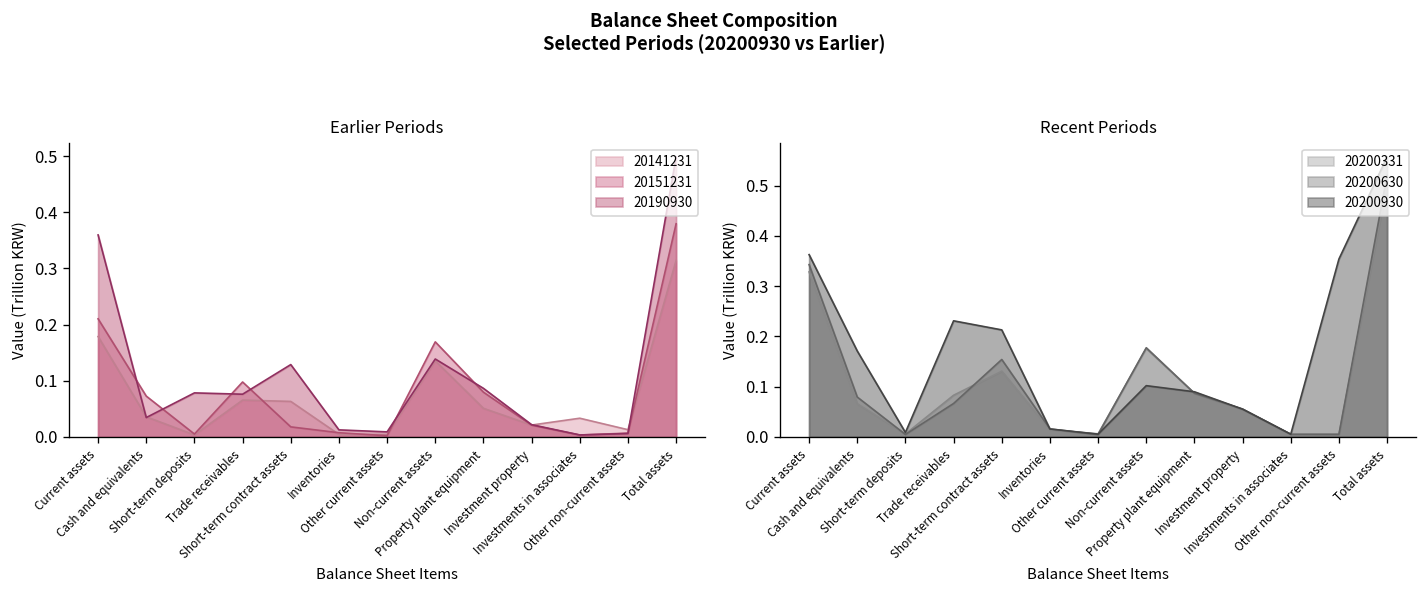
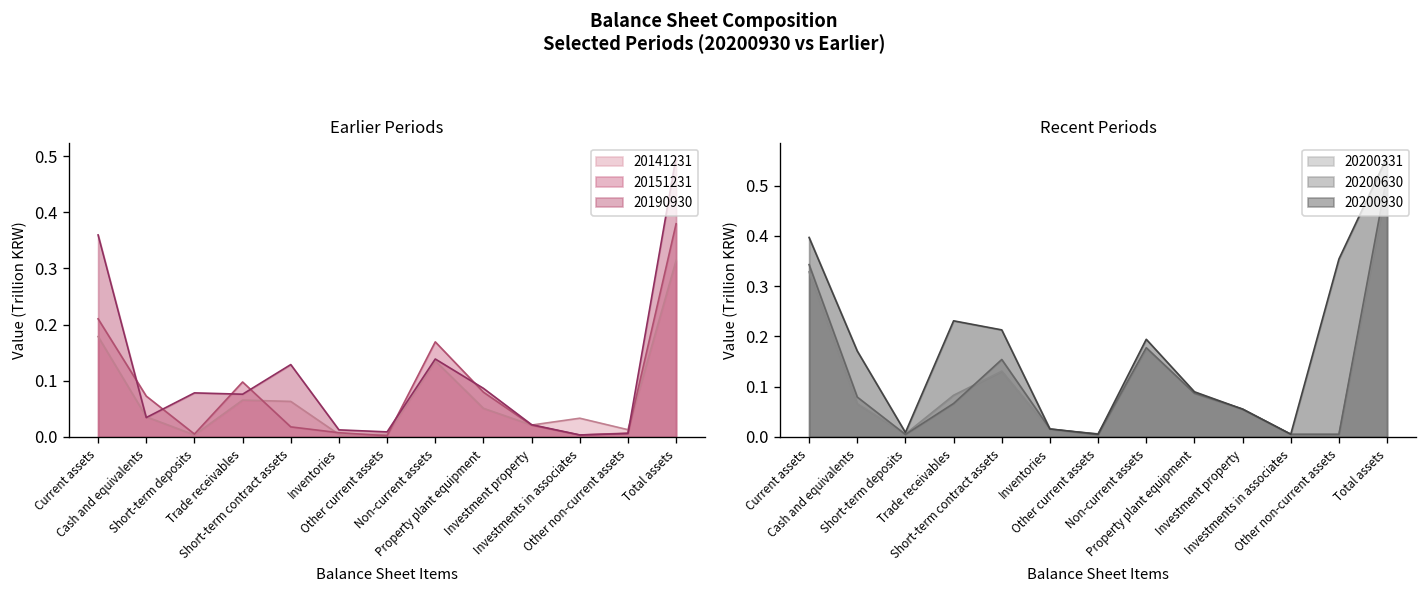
  {
    "Recent Periods": {
      "20200930": {
-       "Current assets": 0.36,
+       "Current assets": 0.40,
        "Cash and equivalents": 0.17,
        "Trade receivables": 0.23,
        "Short-term contract assets": 0.21,
-       "Non-current assets": 0.10,
+       "Non-current assets": 0.19,
        "Other non-current assets": 0.35
      }
    }
  }
